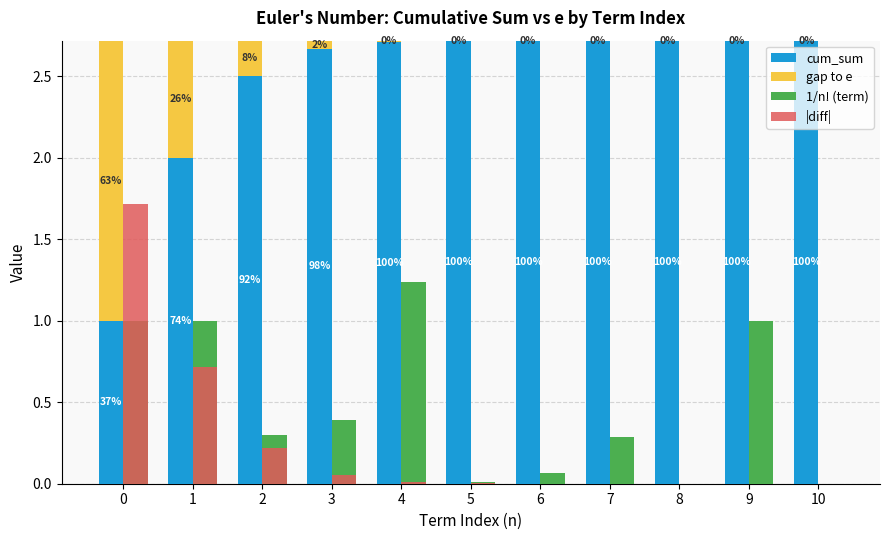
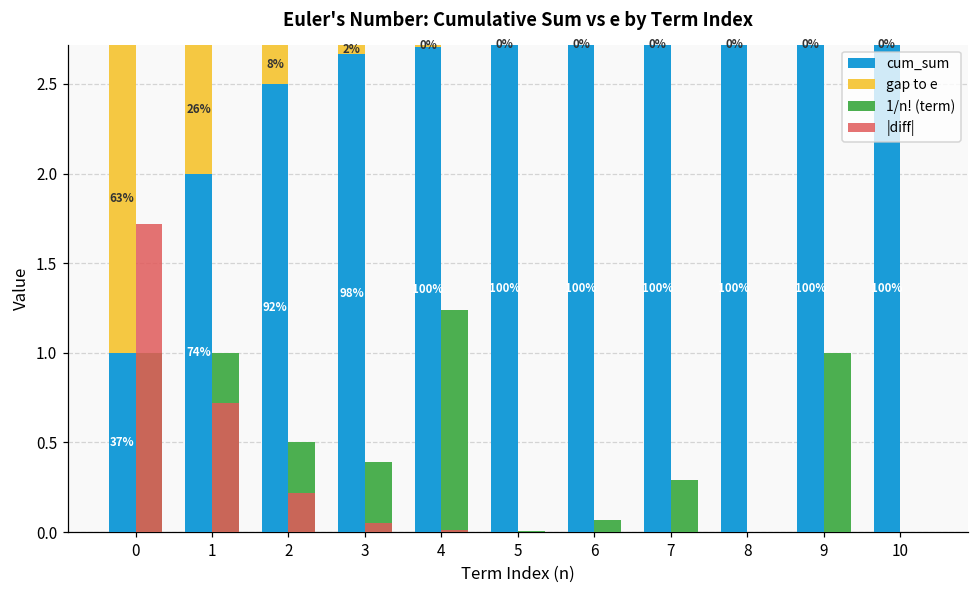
  {
    "gap to e": {
      "4": "0%",
      "5": "0%",
      "6": "0%",
      "7": "0%",
      "8": "0%",
      "9": "0%",
      "10": "0%"
    },
    "1/n! (term)": {
      "1": "1.0",
-     "2": "0.3",
+     "2": "0.5",
      "3": "0.4",
      "4": "1.24",
      "6": "0.07",
      "7": "0.3",
      "9": "1.0"
    },
    "|diff|": {
      "0": "1.72"
    }
  }
